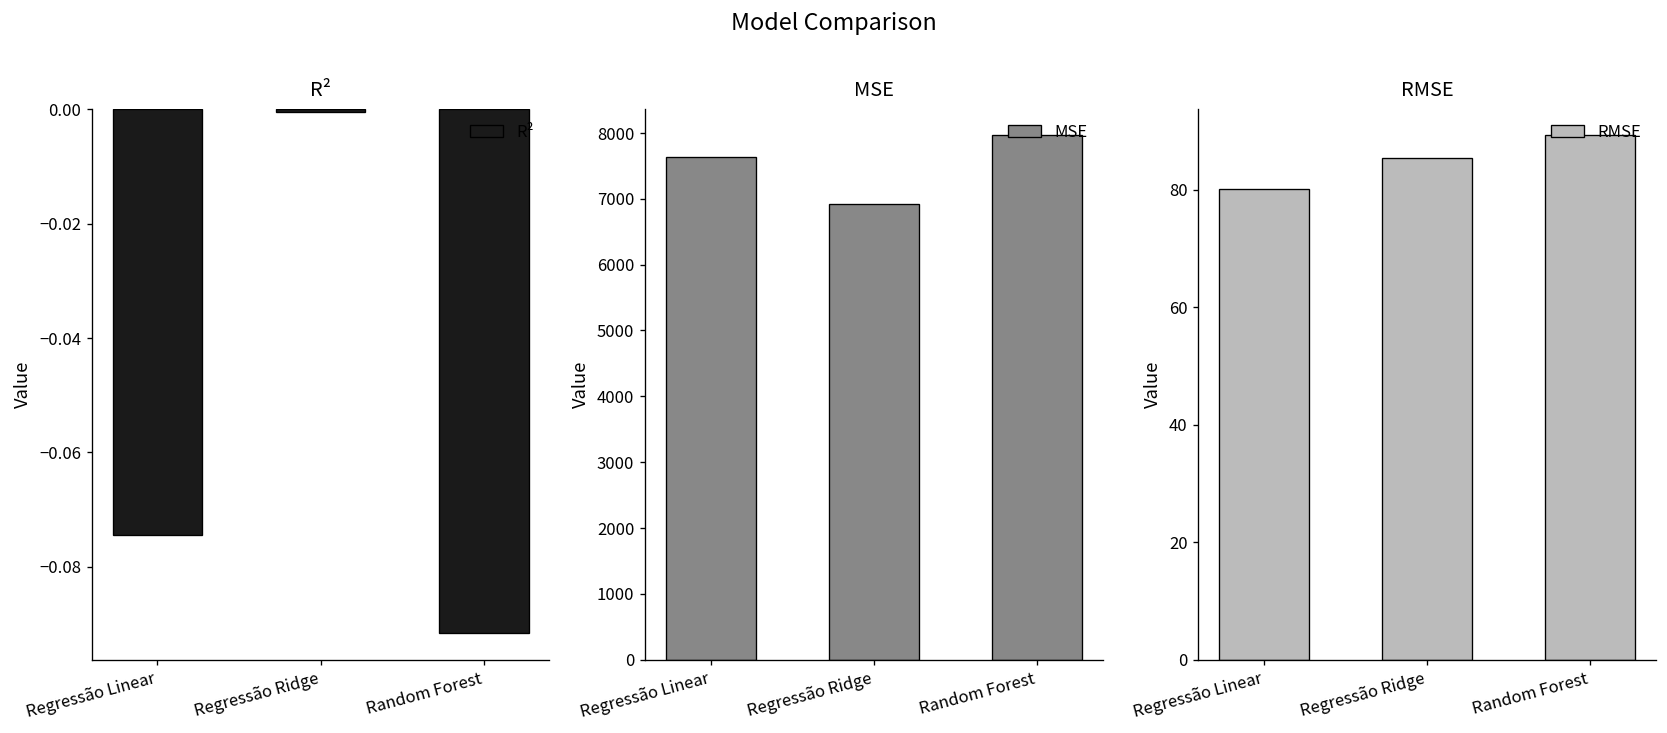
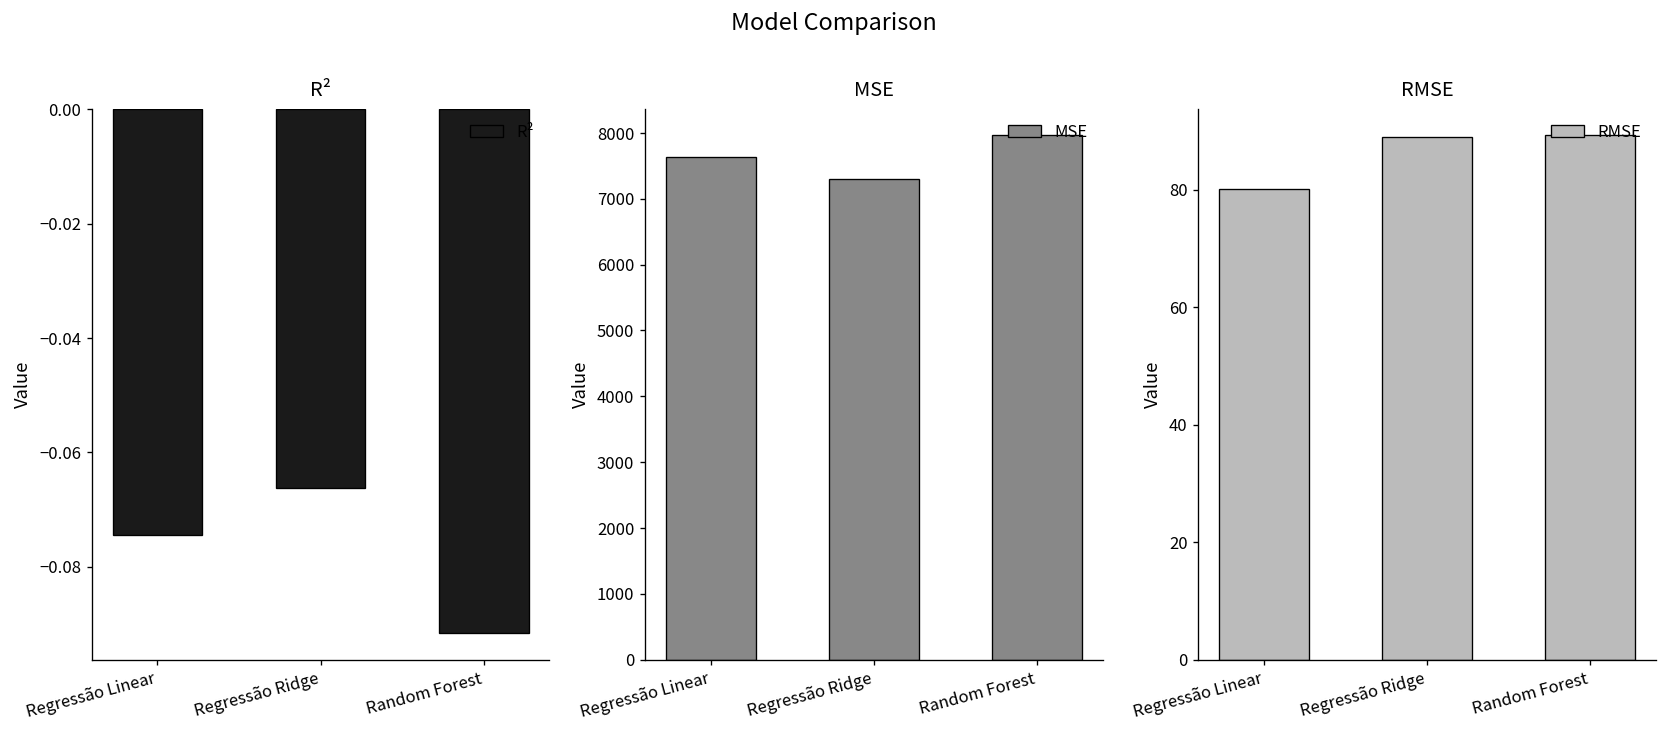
  {
    "R²": {
      "Regressão Linear": -0.074,
-     "Regressão Ridge": -0.001,
+     "Regressão Ridge": -0.066,
      "Random Forest": -0.092
    },
    "MSE": {
      "Regressão Linear": 7600,
-     "Regressão Ridge": 6900,
+     "Regressão Ridge": 7300,
      "Random Forest": 8000
    },
    "RMSE": {
      "Regressão Linear": 80,
-     "Regressão Ridge": 85,
+     "Regressão Ridge": 89,
      "Random Forest": 89
    }
  }
